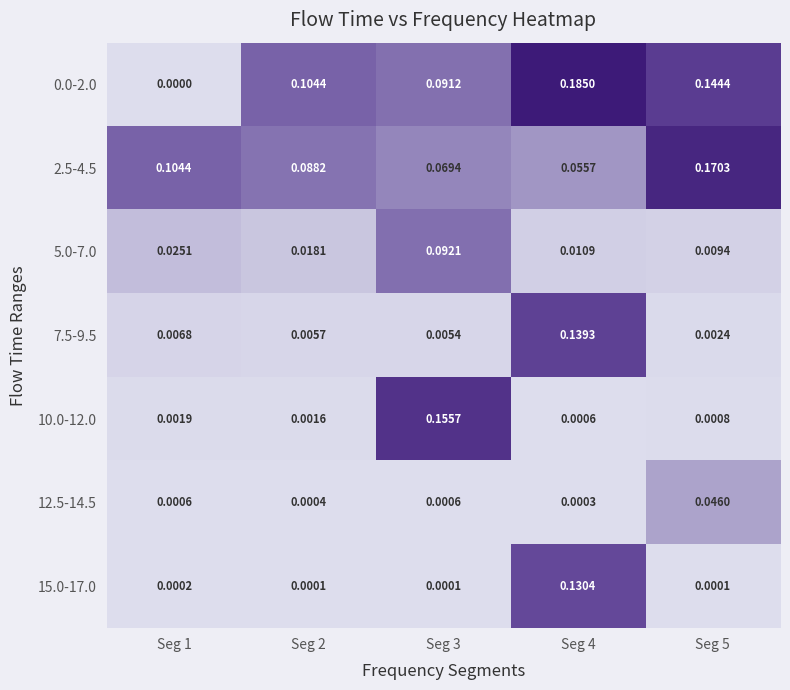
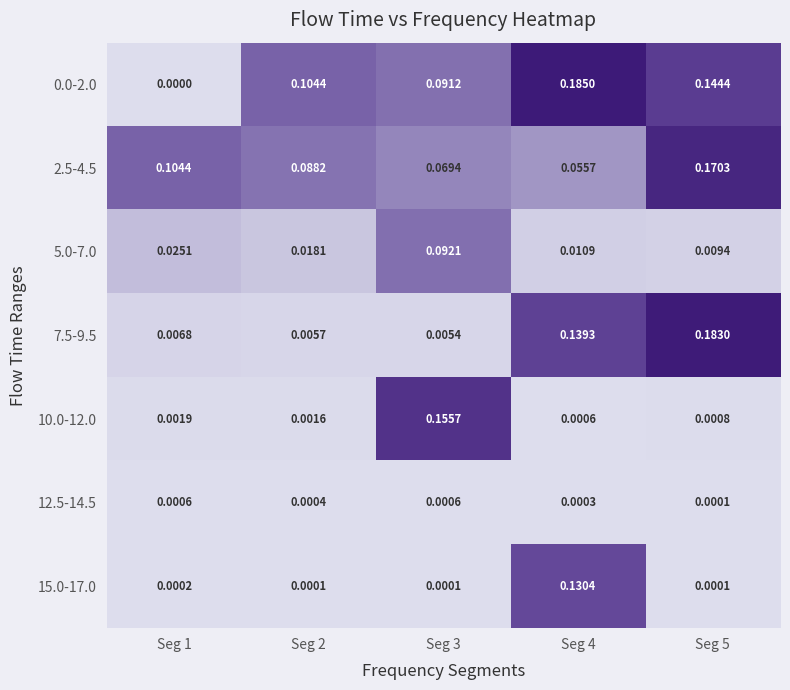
  {
    "0.0-2.0": {
      "Seg 1": 0.0000,
      "Seg 2": 0.1044,
      "Seg 3": 0.0912,
      "Seg 4": 0.1850,
      "Seg 5": 0.1444
    },
    "2.5-4.5": {
      "Seg 1": 0.1044,
      "Seg 2": 0.0882,
      "Seg 3": 0.0694,
      "Seg 4": 0.0557,
      "Seg 5": 0.1703
    },
    "5.0-7.0": {
      "Seg 1": 0.0251,
      "Seg 2": 0.0181,
      "Seg 3": 0.0921,
      "Seg 4": 0.0109,
      "Seg 5": 0.0094
    },
    "7.5-9.5": {
      "Seg 1": 0.0068,
      "Seg 2": 0.0057,
      "Seg 3": 0.0054,
      "Seg 4": 0.1393,
-     "Seg 5": 0.0024
+     "Seg 5": 0.1830
    },
    "10.0-12.0": {
      "Seg 1": 0.0019,
      "Seg 2": 0.0016,
      "Seg 3": 0.1557,
      "Seg 4": 0.0006,
      "Seg 5": 0.0008
    },
    "12.5-14.5": {
      "Seg 1": 0.0006,
      "Seg 2": 0.0004,
      "Seg 3": 0.0006,
      "Seg 4": 0.0003,
-     "Seg 5": 0.0460
+     "Seg 5": 0.0001
    },
    "15.0-17.0": {
      "Seg 1": 0.0002,
      "Seg 2": 0.0001,
      "Seg 3": 0.0001,
      "Seg 4": 0.1304,
      "Seg 5": 0.0001
    }
  }
